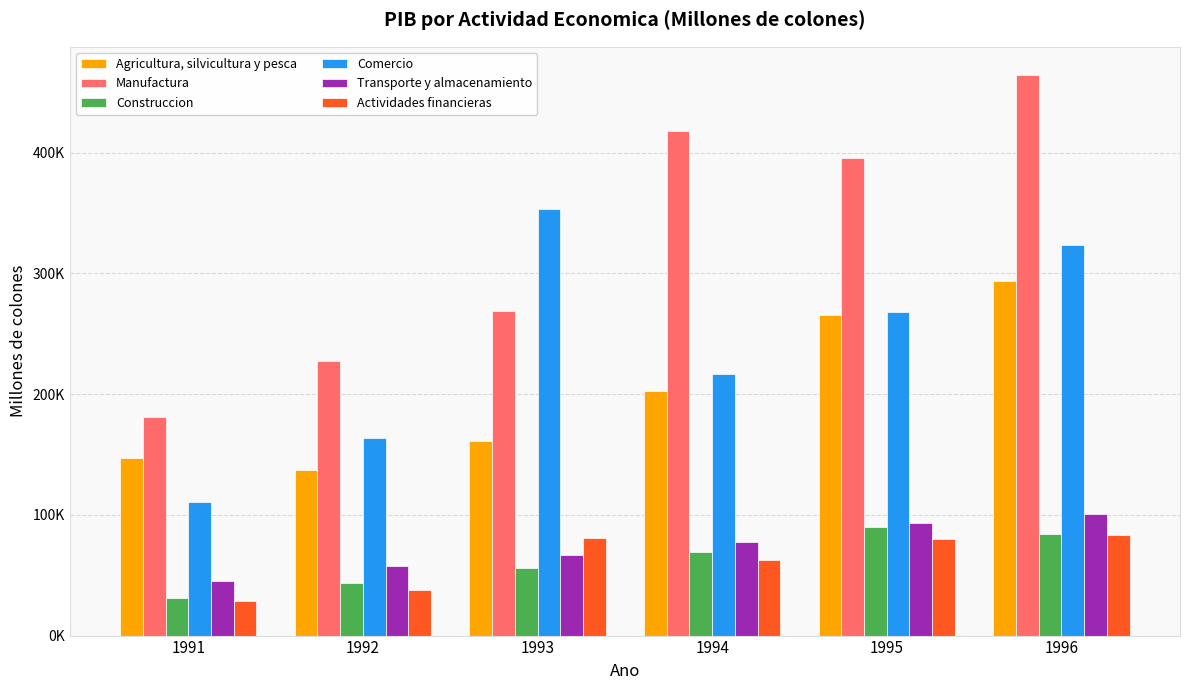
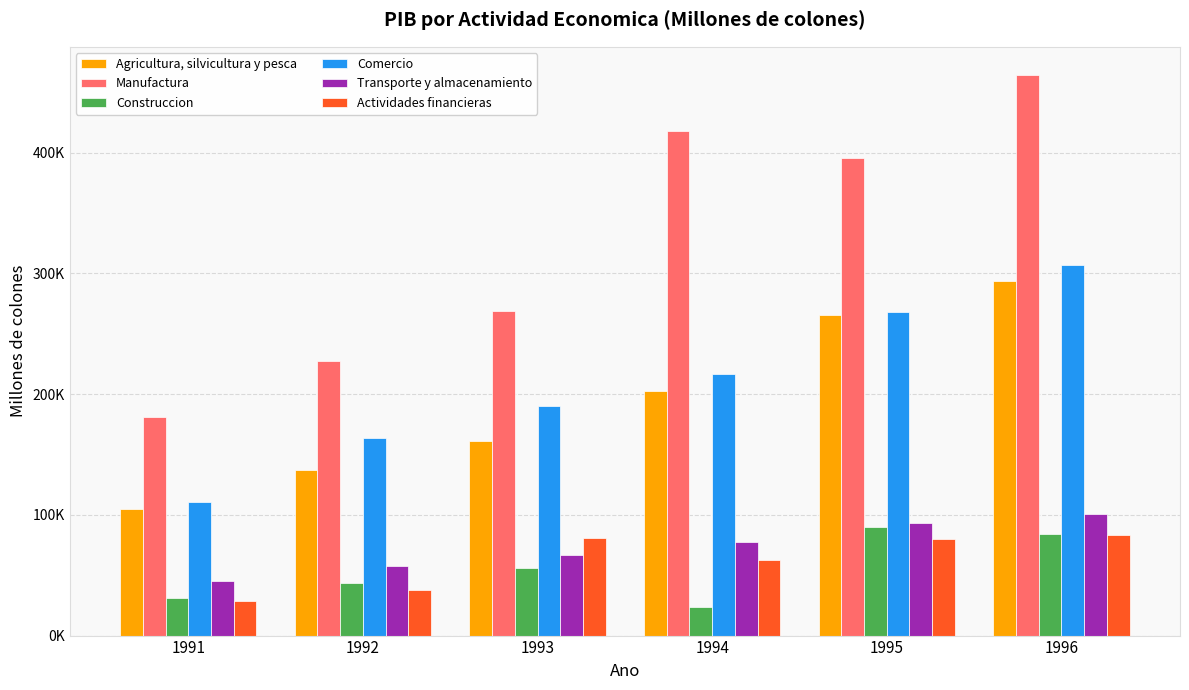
  {
    "Agricultura, silvicultura y pesca": {
-     "1991": 147000,
+     "1991": 105000,
      "1992": 137000,
      "1993": 161000,
      "1994": 203000,
      "1995": 265000,
      "1996": 294000
    },
    "Manufactura": {
      "1991": 181000,
      "1992": 227000,
      "1993": 269000,
      "1994": 418000,
      "1995": 395000,
      "1996": 464000
    },
    "Construccion": {
      "1991": 31000,
      "1992": 44000,
      "1993": 56000,
-     "1994": 69000,
+     "1994": 24000,
      "1995": 90000,
      "1996": 84000
    },
    "Comercio": {
      "1991": 110000,
      "1992": 164000,
-     "1993": 353000,
+     "1993": 191000,
      "1994": 217000,
      "1995": 268000,
-     "1996": 323000
+     "1996": 307000
    },
    "Transporte y almacenamiento": {
      "1991": 45000,
      "1992": 57000,
      "1993": 66000,
      "1994": 77000,
      "1995": 93000,
      "1996": 101000
    },
    "Actividades financieras": {
      "1991": 29000,
      "1992": 38000,
      "1993": 81000,
      "1994": 63000,
      "1995": 80000,
      "1996": 84000
    }
  }
